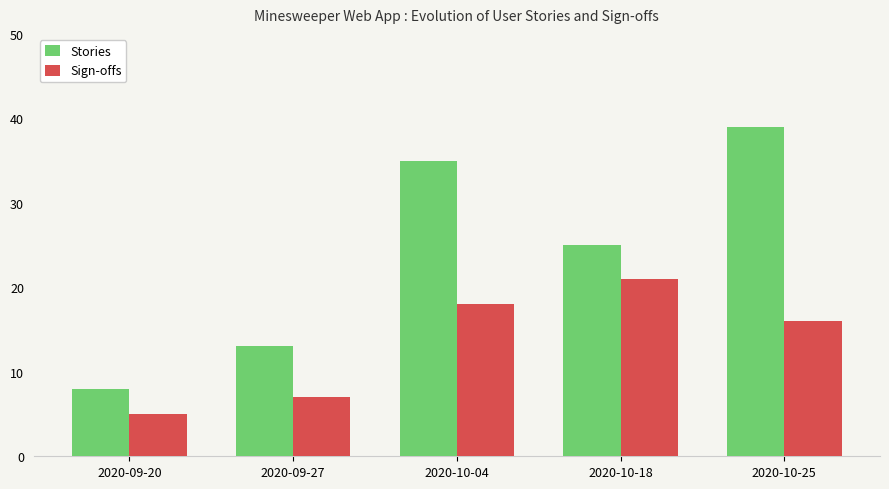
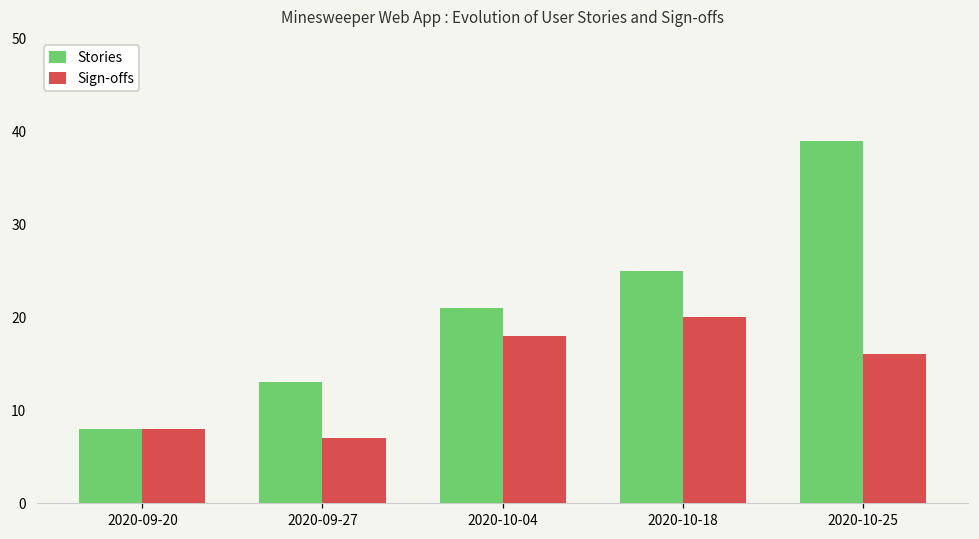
  {
    "Stories": {
      "2020-09-20": 8,
      "2020-09-27": 13,
-     "2020-10-04": 35,
+     "2020-10-04": 21,
      "2020-10-18": 25,
      "2020-10-25": 39
    },
    "Sign-offs": {
-     "2020-09-20": 5,
+     "2020-09-20": 8,
      "2020-09-27": 7,
      "2020-10-04": 18,
-     "2020-10-18": 21,
+     "2020-10-18": 20,
      "2020-10-25": 16
    }
  }
